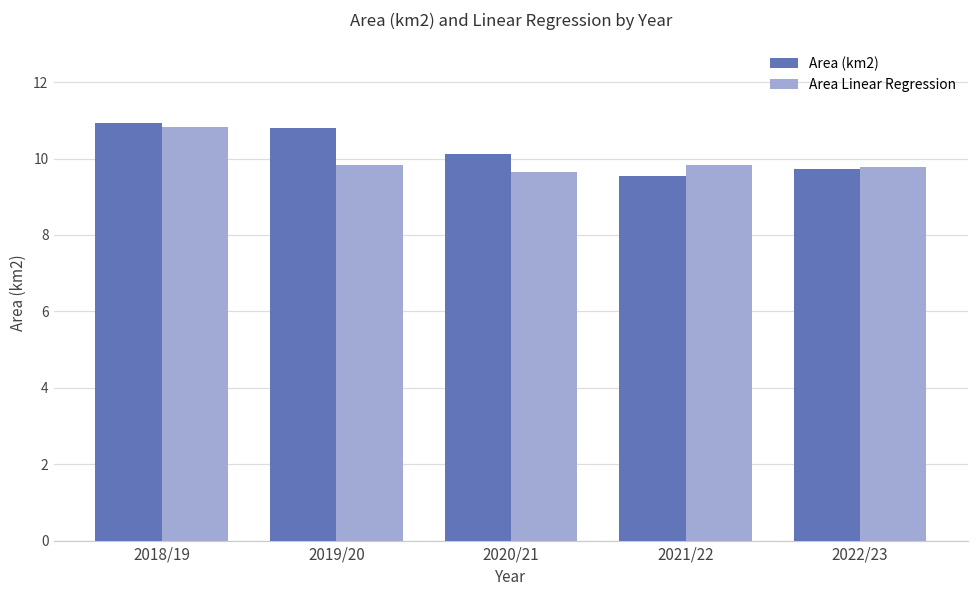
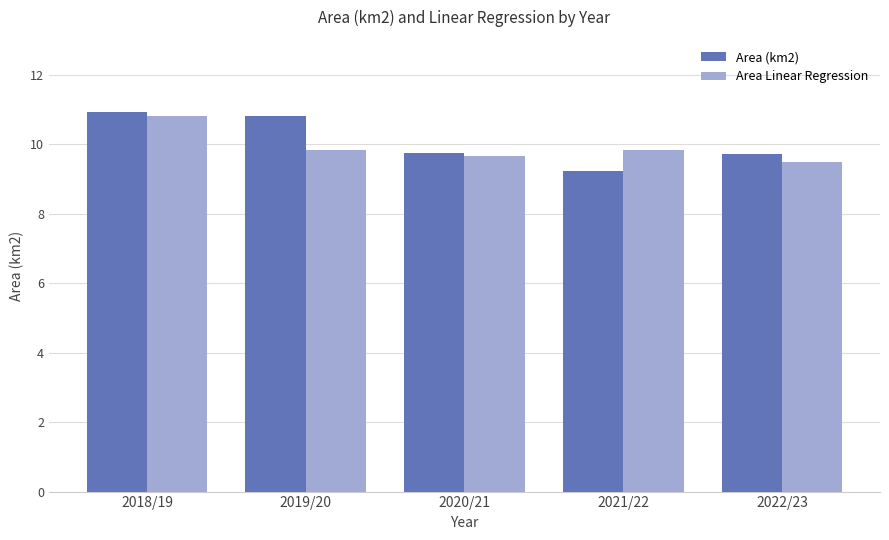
  {
    "Area (km2)": {
      "2018/19": 10.9,
      "2019/20": 10.8,
-     "2020/21": 10.1,
-     "2021/22": 9.6,
+     "2020/21": 9.7,
+     "2021/22": 9.2,
      "2022/23": 9.7
    },
    "Area Linear Regression": {
      "2018/19": 10.8,
      "2019/20": 9.8,
      "2020/21": 9.6,
      "2021/22": 9.8,
-     "2022/23": 9.8
+     "2022/23": 9.5
    }
  }
